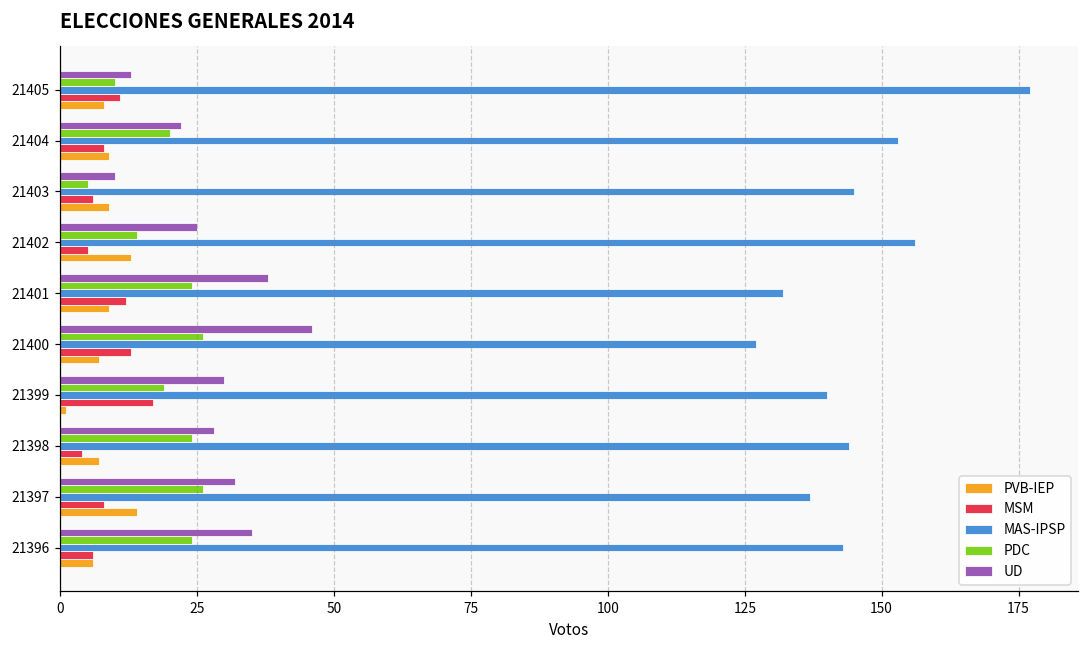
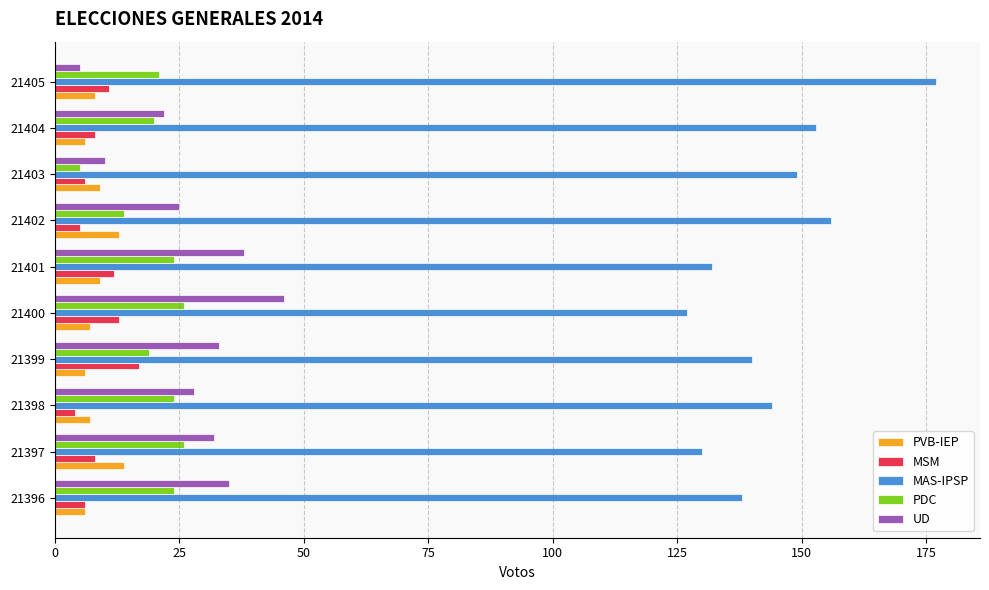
  {
    "PVB-IEP": {
      "21405": 8,
-     "21404": 9,
+     "21404": 6,
      "21403": 9,
      "21402": 13,
      "21401": 9,
      "21400": 7,
-     "21399": 1,
+     "21399": 6,
      "21398": 7,
      "21397": 14,
      "21396": 6
    },
    "MSM": {
      "21405": 11,
      "21404": 8,
      "21403": 6,
      "21402": 5,
      "21401": 12,
      "21400": 13,
      "21399": 17,
      "21398": 4,
      "21397": 8,
      "21396": 6
    },
    "MAS-IPSP": {
      "21405": 177,
      "21404": 153,
-     "21403": 145,
+     "21403": 149,
      "21402": 156,
      "21401": 132,
      "21400": 127,
      "21399": 140,
      "21398": 144,
-     "21397": 137,
-     "21396": 143
+     "21397": 130,
+     "21396": 138
    },
    "PDC": {
-     "21405": 10,
+     "21405": 21,
      "21404": 20,
      "21403": 5,
      "21402": 14,
      "21401": 24,
      "21400": 26,
      "21399": 19,
      "21398": 24,
      "21397": 26,
      "21396": 24
    },
    "UD": {
-     "21405": 13,
+     "21405": 5,
      "21404": 22,
      "21403": 10,
      "21402": 25,
      "21401": 38,
      "21400": 46,
-     "21399": 30,
+     "21399": 33,
      "21398": 28,
      "21397": 32,
      "21396": 35
    }
  }
